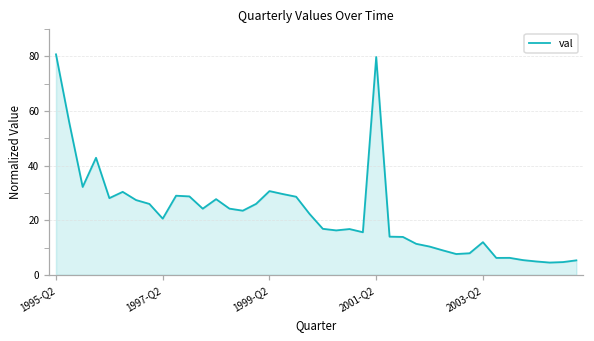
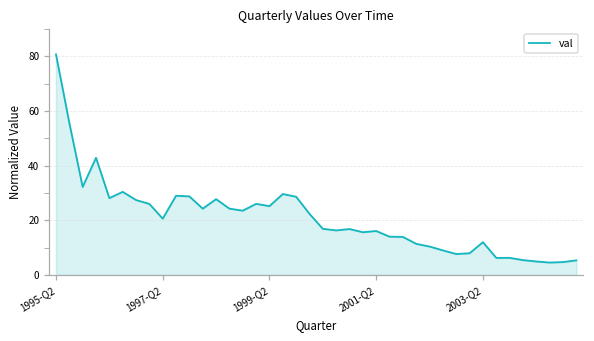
  {
    "1995-Q2": 81,
    "1997-Q2": 21,
-   "1999-Q2": 31,
-   "2001-Q2": 80,
+   "1999-Q2": 25,
+   "2001-Q2": 16,
    "2003-Q2": 12
  }
